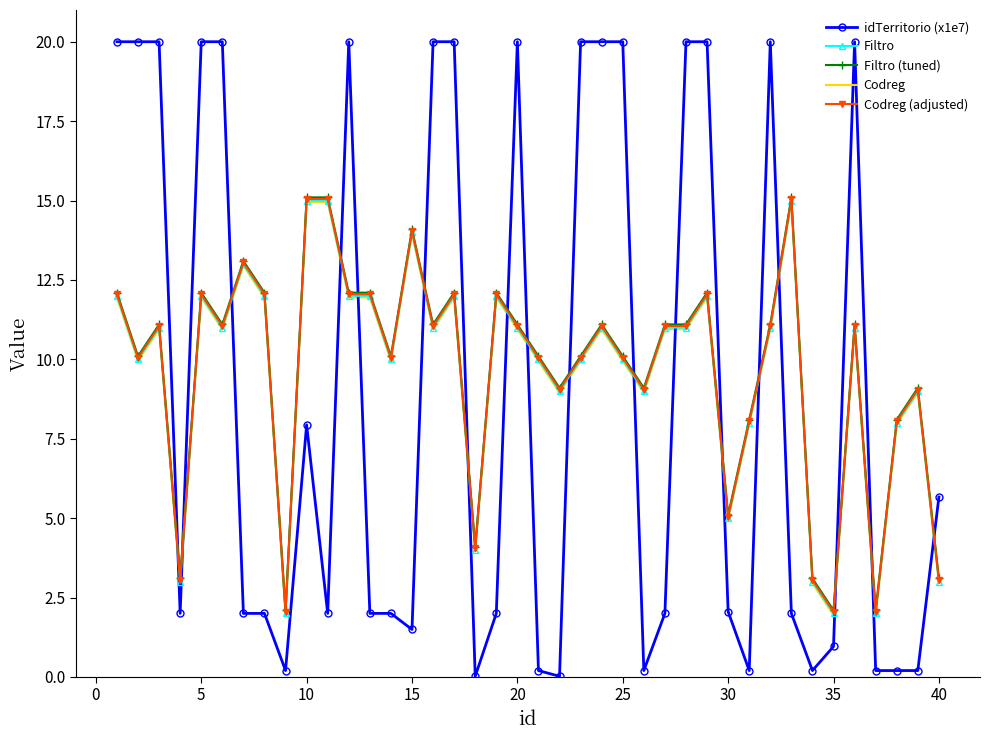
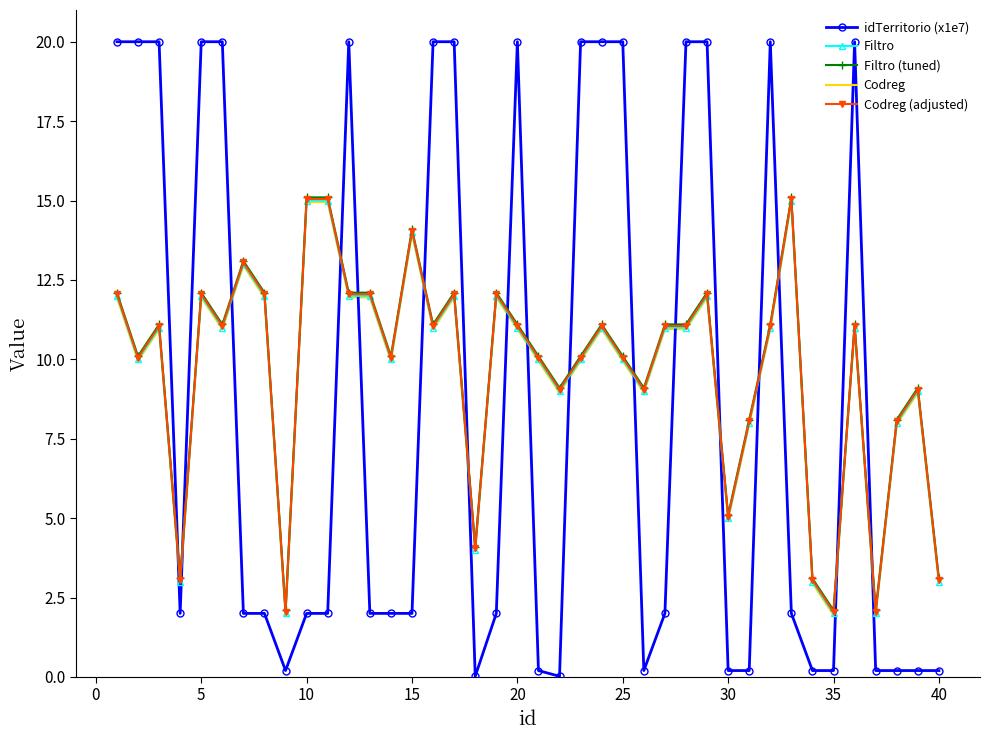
  {
    "idTerritorio (x1e7)": {
      "5": 20.0,
-     "10": 7.9,
-     "15": 1.5,
+     "10": 2.0,
+     "15": 2.0,
      "20": 20.0,
      "25": 20.0,
-     "30": 2.1,
-     "35": 1.0,
-     "40": 5.7
+     "30": 0.2,
+     "35": 0.2,
+     "40": 0.2
    }
  }
